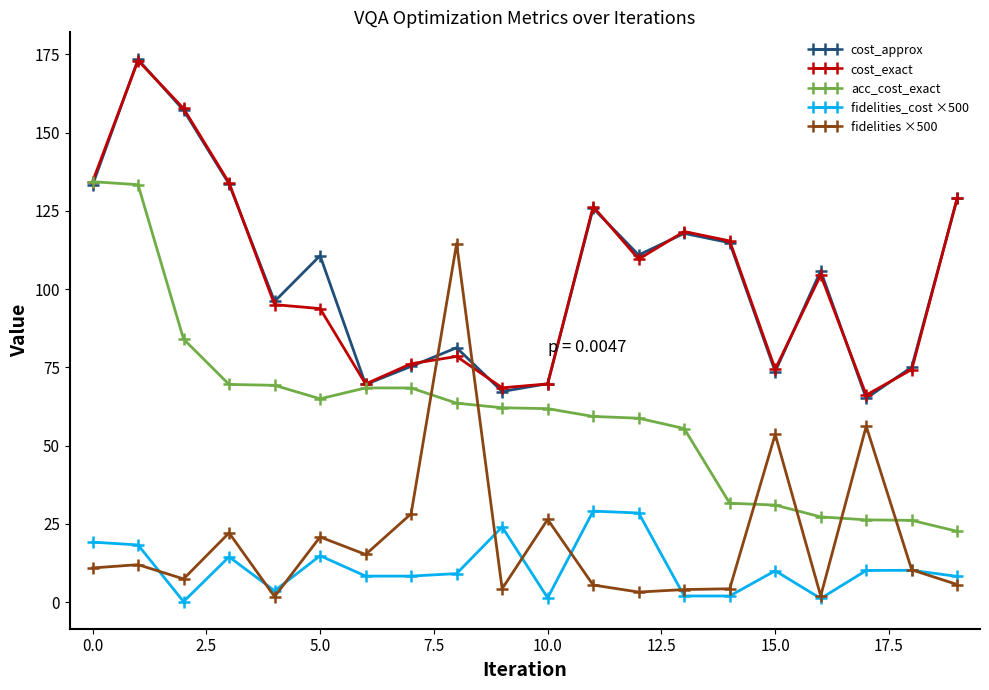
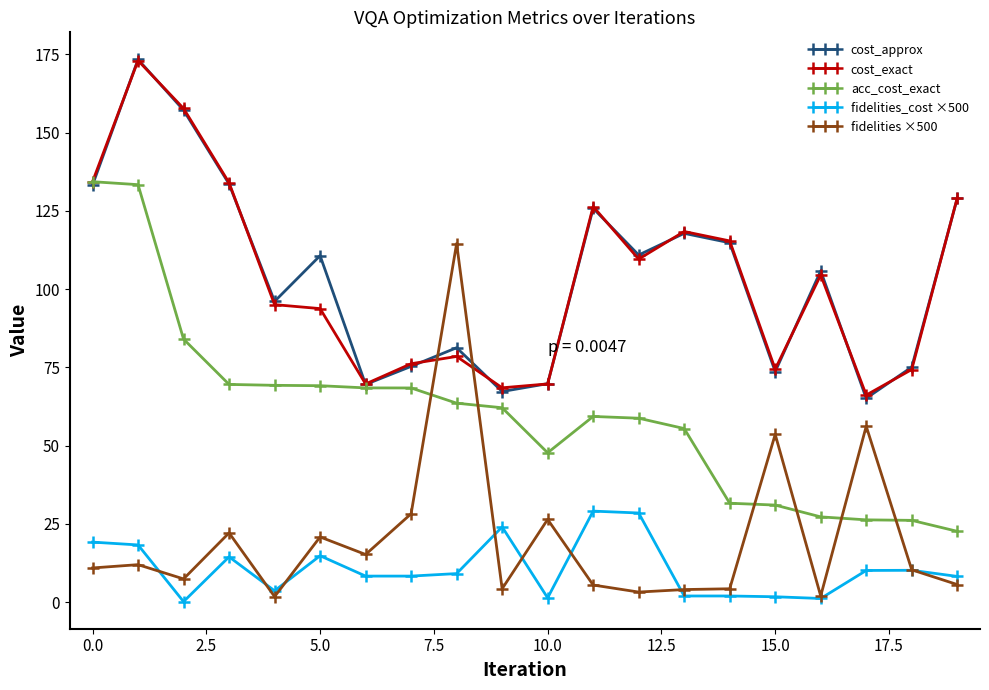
  {
    "cost_approx": {
      "0.0": 133,
      "5.0": 111
    },
    "cost_exact": {
      "5.0": 94
    },
    "acc_cost_exact": {
-     "5.0": 65,
-     "10.0": 62,
+     "5.0": 69,
+     "10.0": 48,
      "15.0": 31
    },
    "fidelities_cost ×500": {
      "0.0": 19,
      "5.0": 15,
      "10.0": 1,
-     "15.0": 10
+     "15.0": 2
    },
    "fidelities ×500": {
      "0.0": 11,
      "5.0": 21,
      "10.0": 26,
      "15.0": 54
    }
  }
